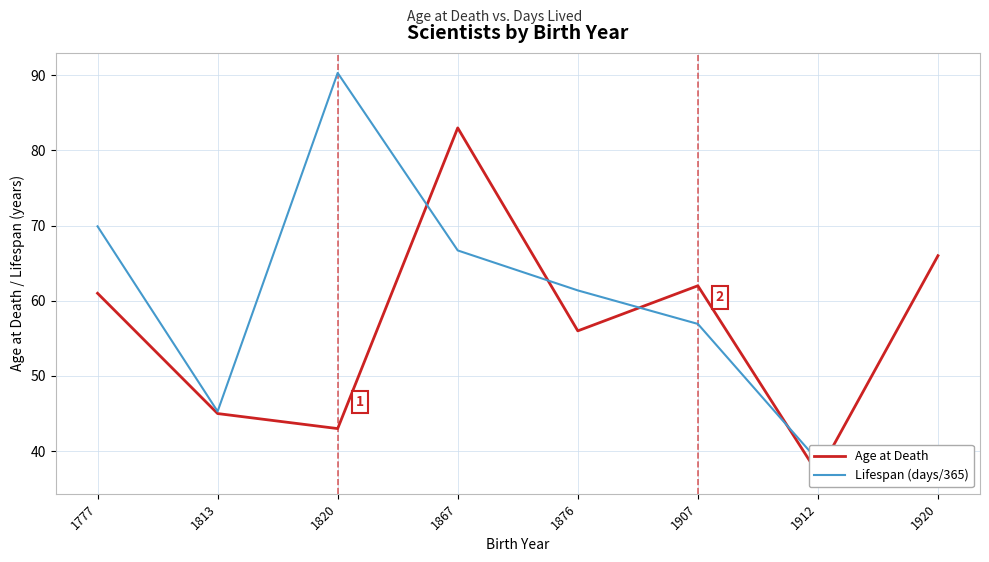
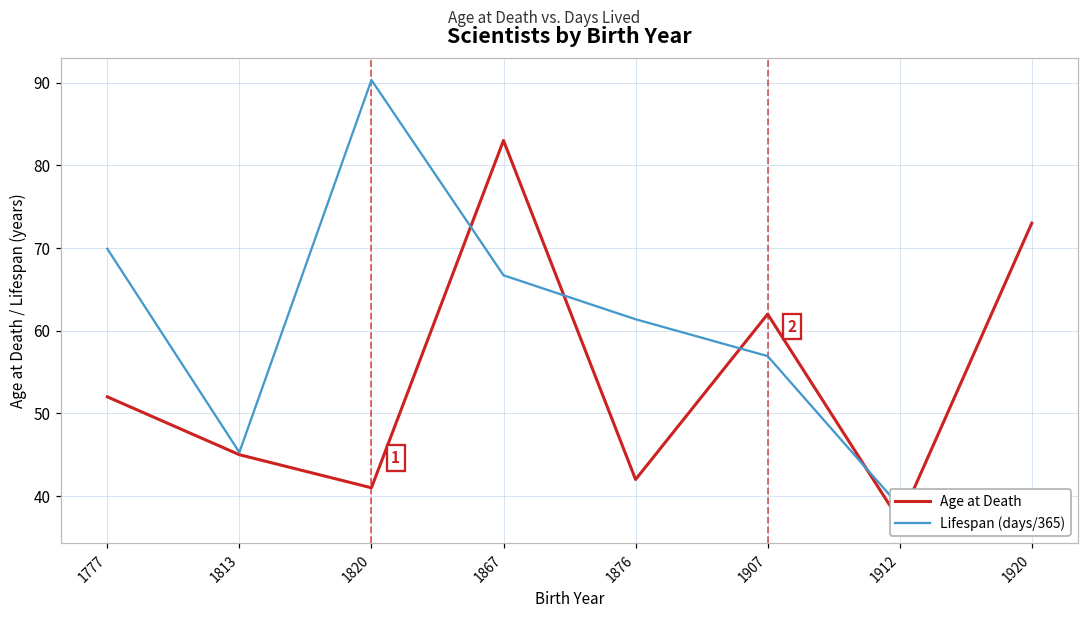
  {
    "Age at Death": {
-     "1777": 61,
-     "1820": 43,
+     "1777": 52,
+     "1820": 41,
      "1867": 83,
-     "1876": 56,
-     "1920": 66
+     "1876": 42,
+     "1920": 73
    },
    "Lifespan (days/365)": {
      "1777": 70,
      "1820": 90,
      "1867": 67,
      "1876": 61,
      "1907": 57
    }
  }
